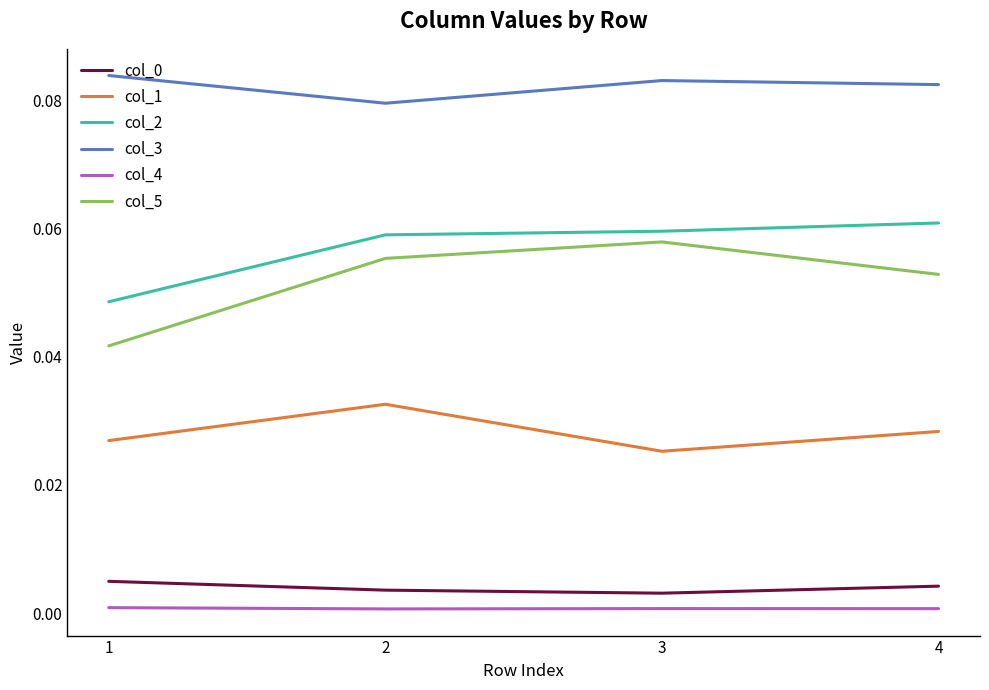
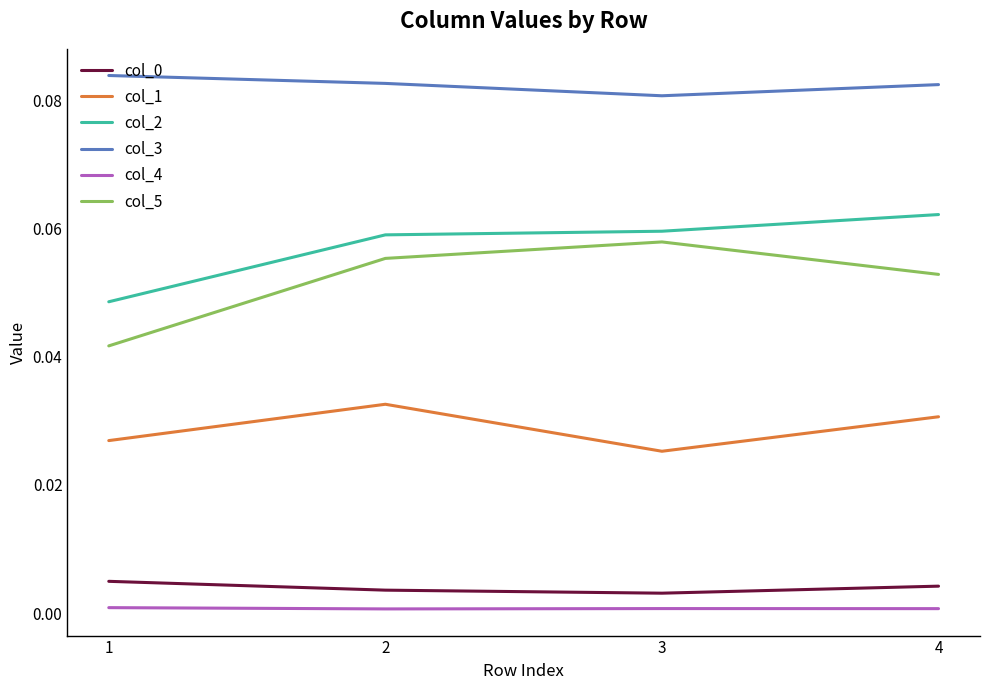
  {
    "col_0": {
      "1": 0.005,
      "2": 0.004,
      "3": 0.003,
      "4": 0.004
    },
    "col_1": {
      "1": 0.027,
      "2": 0.033,
      "3": 0.025,
-     "4": 0.028
+     "4": 0.031
    },
    "col_2": {
      "1": 0.049,
      "2": 0.059,
      "3": 0.060,
-     "4": 0.061
+     "4": 0.062
    },
    "col_3": {
      "1": 0.084,
-     "2": 0.080,
-     "3": 0.083,
+     "2": 0.083,
+     "3": 0.081,
      "4": 0.082
    },
    "col_4": {
      "1": 0.001,
      "2": 0.001,
      "3": 0.001,
      "4": 0.001
    },
    "col_5": {
      "1": 0.042,
      "2": 0.055,
      "3": 0.058,
      "4": 0.053
    }
  }
